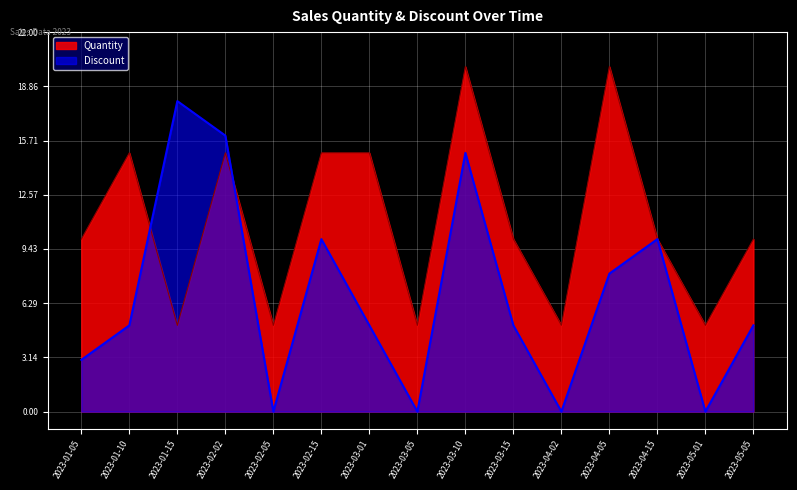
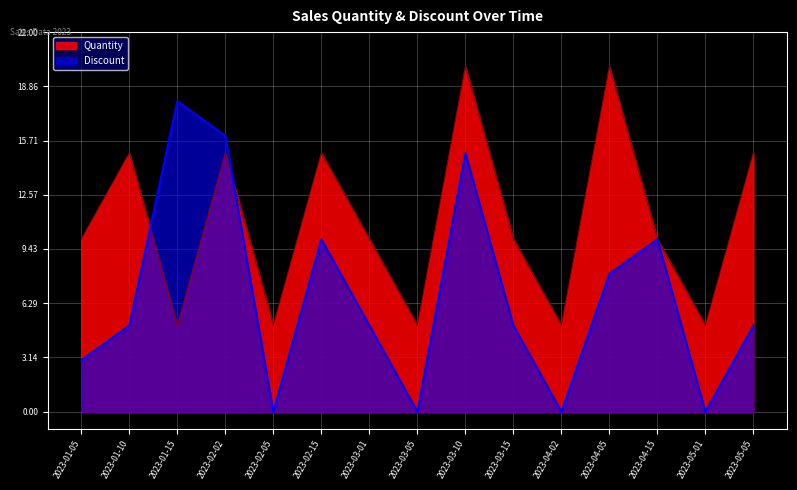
  {
    "Quantity": {
      "2023-01-05": 10.0,
      "2023-01-10": 15.0,
      "2023-01-15": 5.0,
      "2023-02-02": 15.0,
      "2023-02-05": 5.0,
      "2023-02-15": 15.0,
-     "2023-03-01": 15.0,
+     "2023-03-01": 10.0,
      "2023-03-05": 5.0,
      "2023-03-10": 20.0,
      "2023-03-15": 10.0,
      "2023-04-02": 5.0,
      "2023-04-05": 20.0,
      "2023-05-01": 5.0,
-     "2023-05-05": 10.0
+     "2023-05-05": 15.0
    },
    "Discount": {
      "2023-01-05": 3.0,
      "2023-01-10": 5.0,
      "2023-01-15": 18.0,
      "2023-02-02": 16.0,
      "2023-02-05": 0.0,
      "2023-02-15": 10.0,
      "2023-03-01": 5.0,
      "2023-03-05": 0.0,
      "2023-03-10": 15.0,
      "2023-03-15": 5.0,
      "2023-04-02": 0.0,
      "2023-04-05": 8.0,
      "2023-05-01": 0.0,
      "2023-05-05": 5.0
    }
  }
